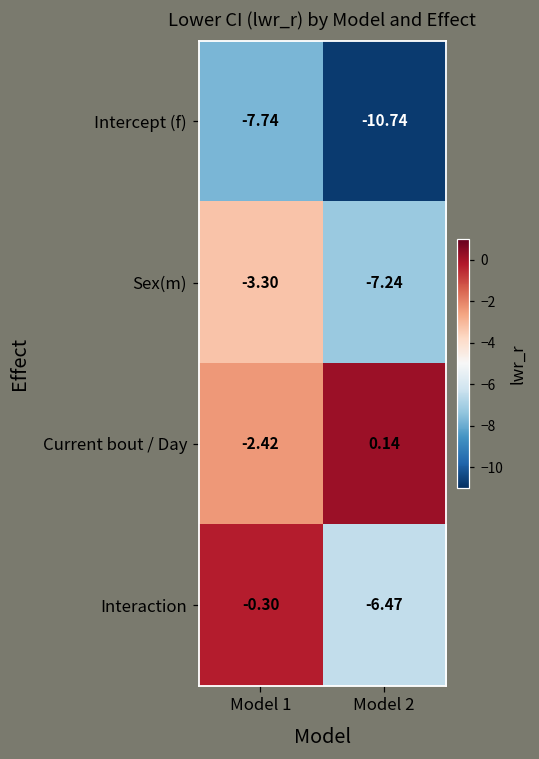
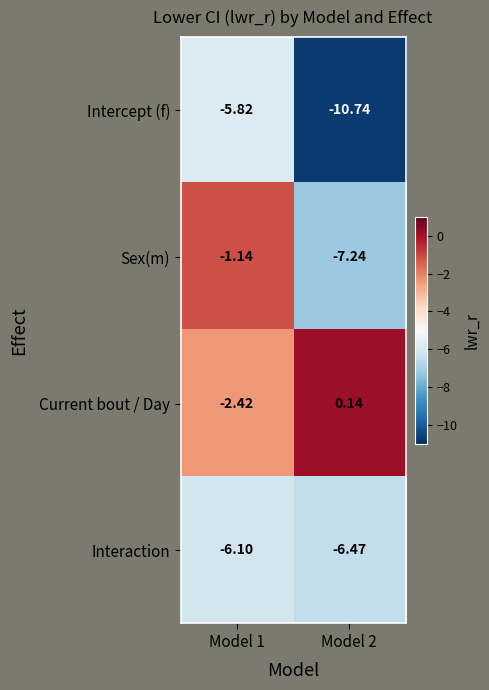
  {
    "Intercept (f)": {
-     "Model 1": -7.74,
+     "Model 1": -5.82,
      "Model 2": -10.74
    },
    "Sex(m)": {
-     "Model 1": -3.30,
+     "Model 1": -1.14,
      "Model 2": -7.24
    },
    "Current bout / Day": {
      "Model 1": -2.42,
      "Model 2": 0.14
    },
    "Interaction": {
-     "Model 1": -0.30,
+     "Model 1": -6.10,
      "Model 2": -6.47
    }
  }
